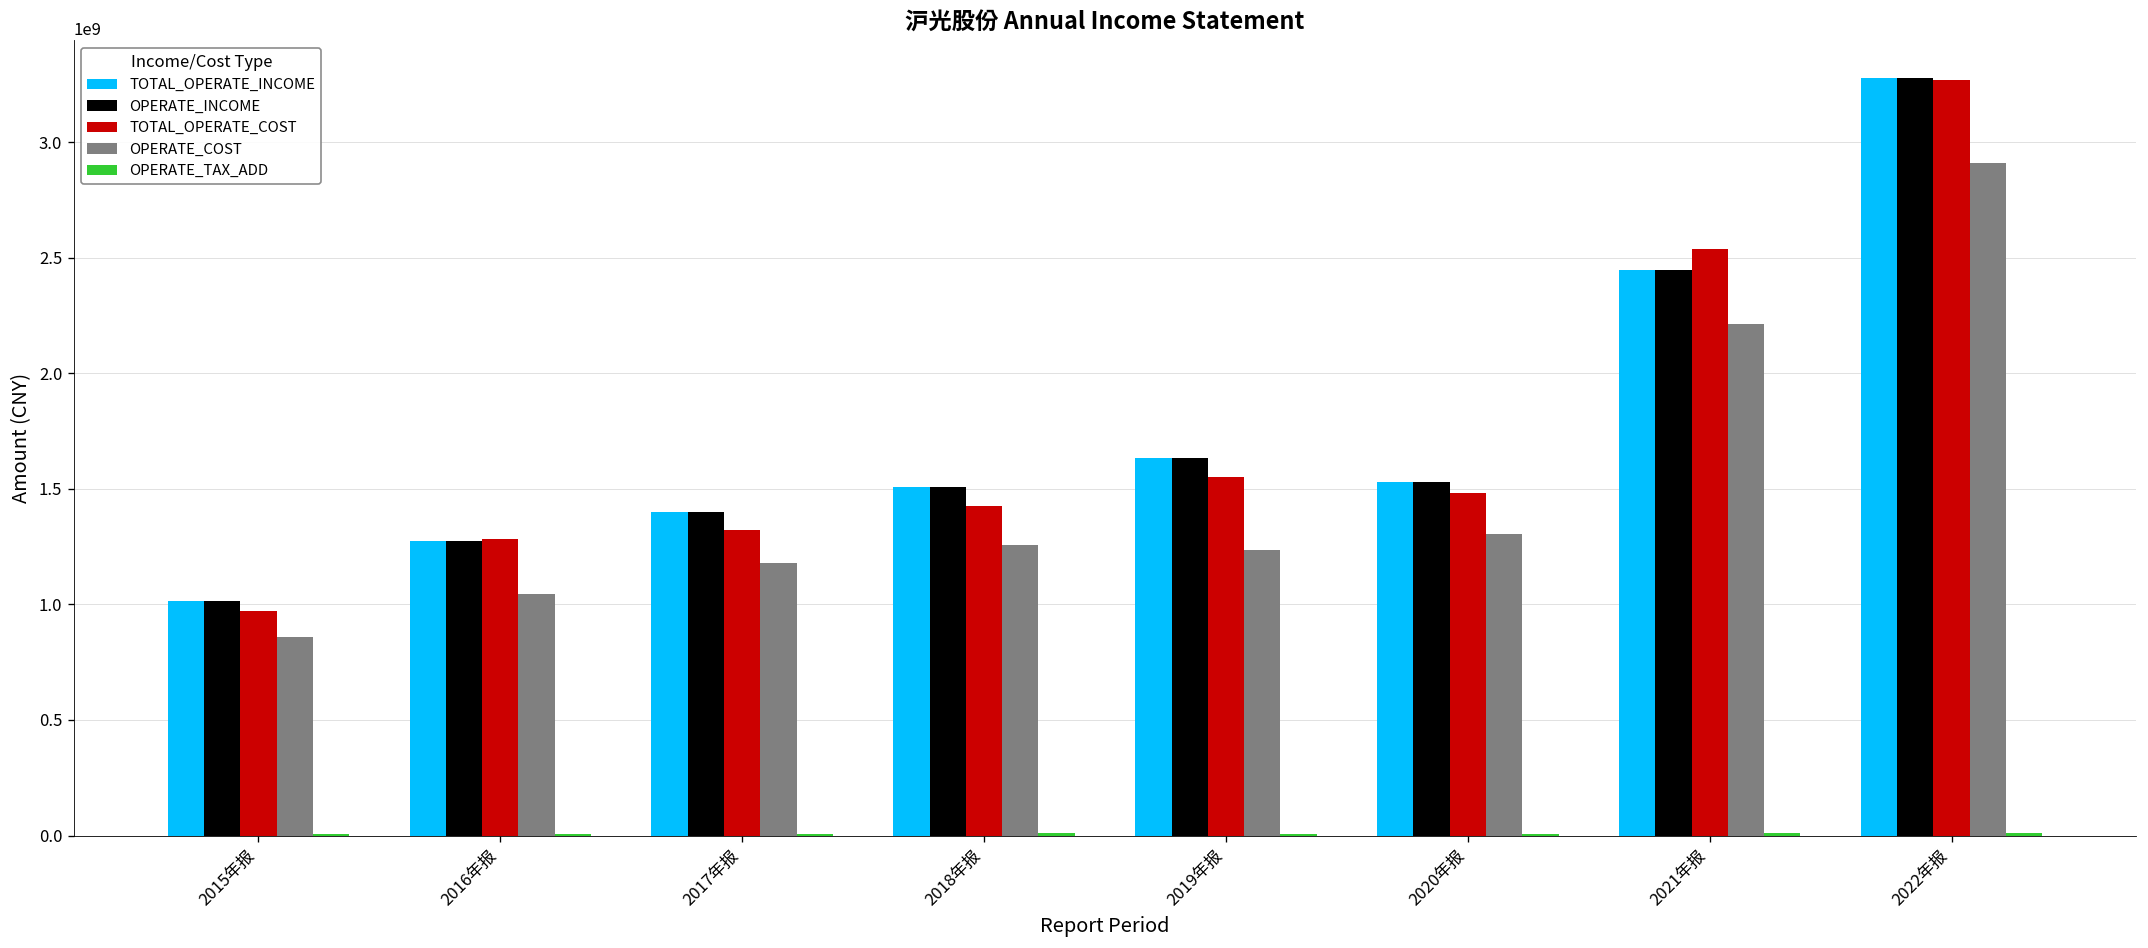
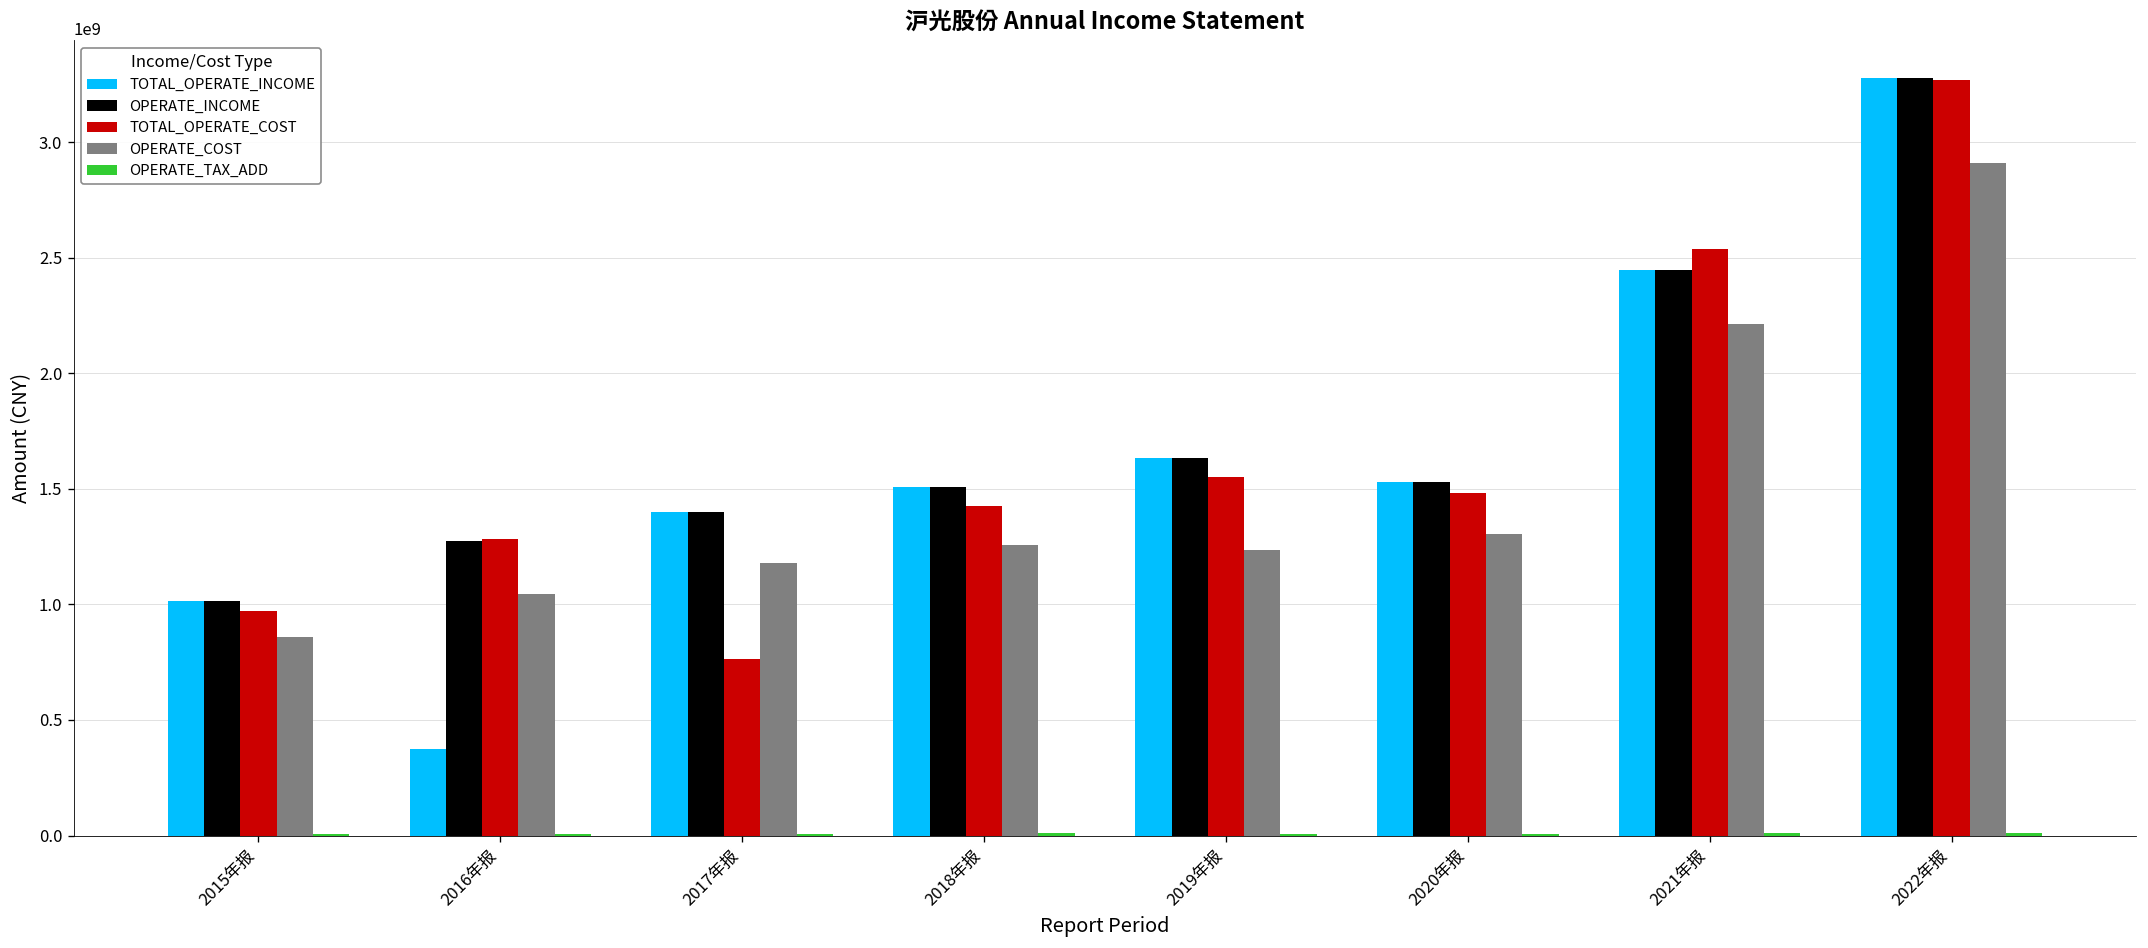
  {
    "TOTAL_OPERATE_INCOME": {
      "2015年报": 1010000000,
-     "2016年报": 1270000000,
+     "2016年报": 370000000,
      "2017年报": 1400000000,
      "2018年报": 1510000000,
      "2019年报": 1630000000,
      "2020年报": 1530000000,
      "2021年报": 2450000000,
      "2022年报": 3280000000
    },
    "OPERATE_INCOME": {
      "2015年报": 1010000000,
      "2016年报": 1270000000,
      "2017年报": 1400000000,
      "2018年报": 1510000000,
      "2019年报": 1630000000,
      "2020年报": 1530000000,
      "2021年报": 2450000000,
      "2022年报": 3280000000
    },
    "TOTAL_OPERATE_COST": {
      "2015年报": 970000000,
      "2016年报": 1280000000,
-     "2017年报": 1320000000,
+     "2017年报": 760000000,
      "2018年报": 1420000000,
      "2019年报": 1550000000,
      "2020年报": 1480000000,
      "2021年报": 2540000000,
      "2022年报": 3270000000
    },
    "OPERATE_COST": {
      "2015年报": 860000000,
      "2016年报": 1050000000,
      "2017年报": 1180000000,
      "2018年报": 1260000000,
      "2019年报": 1240000000,
      "2020年报": 1300000000,
      "2021年报": 2210000000,
      "2022年报": 2910000000
    }
  }
